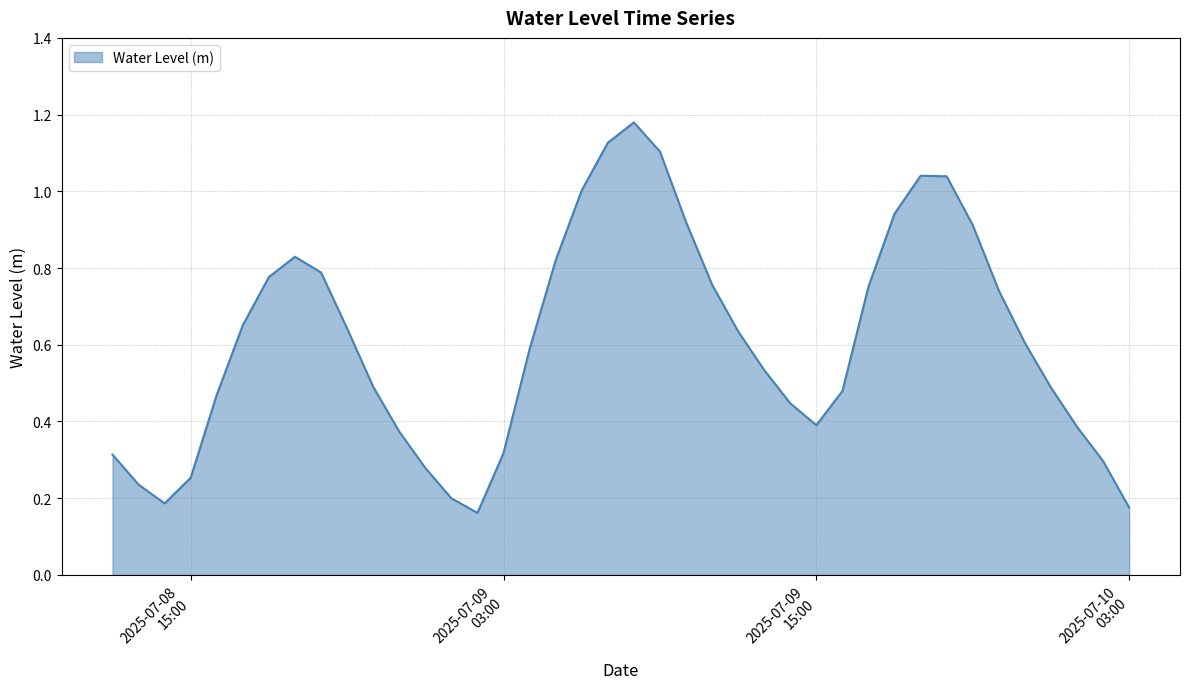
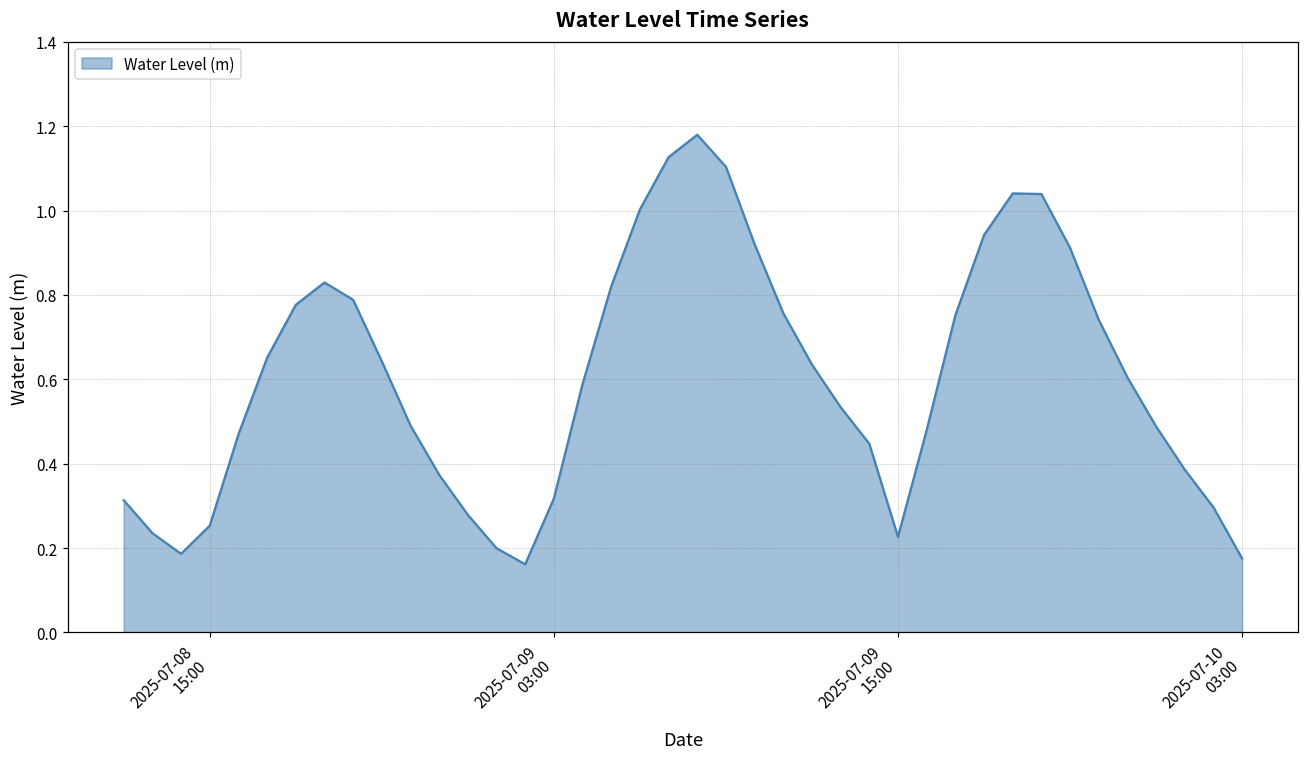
  {
    "2025-07-08 15:00": 0.25,
    "2025-07-09 03:00": 0.32,
-   "2025-07-09 15:00": 0.39,
+   "2025-07-09 15:00": 0.23,
    "2025-07-10 03:00": 0.18
  }
